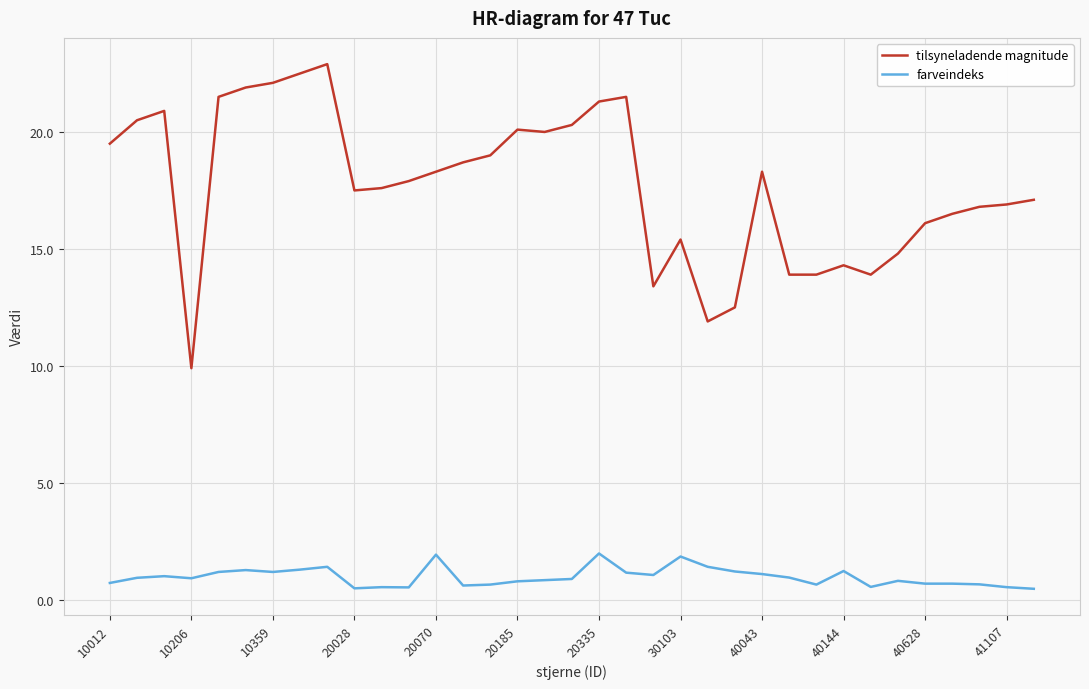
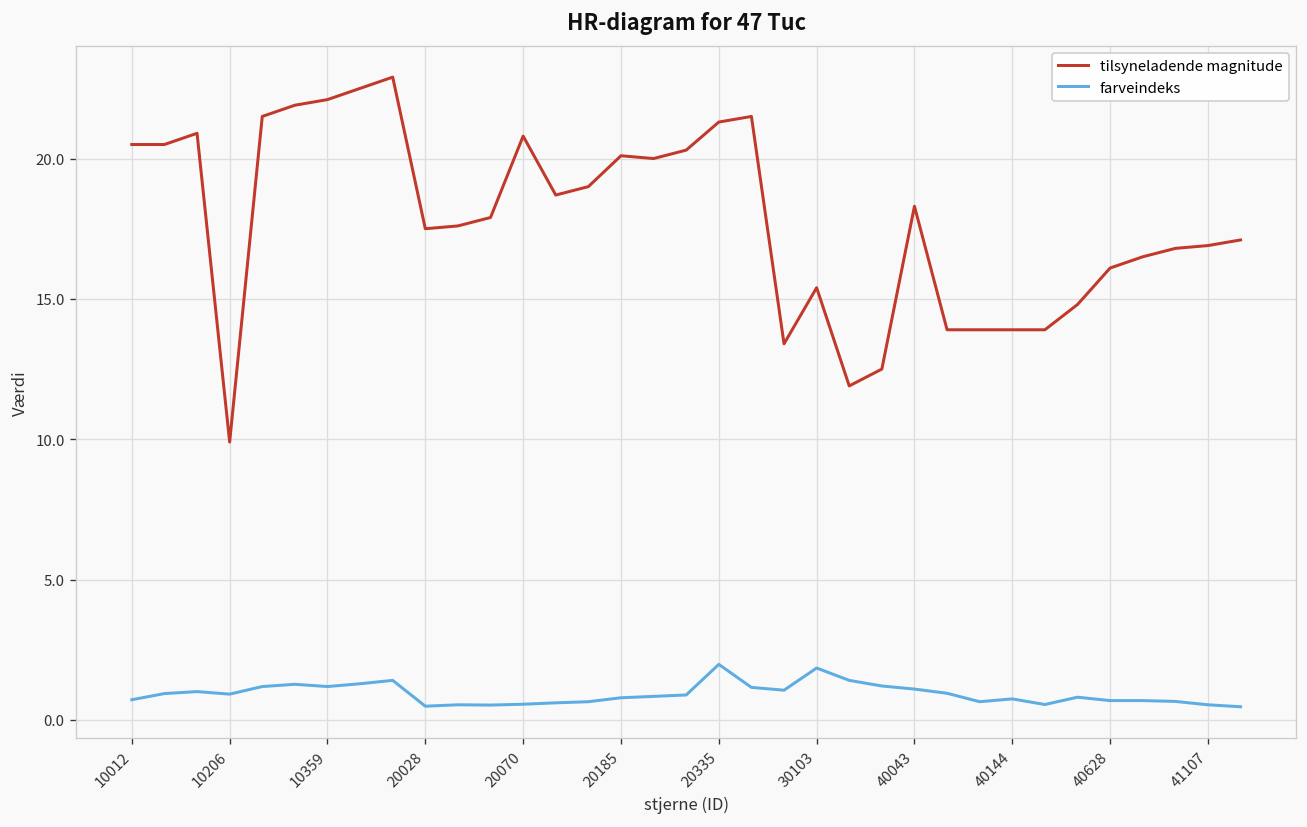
  {
    "tilsyneladende magnitude": {
-     "10012": 19.5,
+     "10012": 20.5,
      "10206": 9.9,
      "10359": 22.1,
      "20028": 17.5,
-     "20070": 18.3,
+     "20070": 20.8,
      "20185": 20.1,
      "20335": 21.3,
      "30103": 15.4,
      "40043": 18.3,
-     "40144": 14.3,
+     "40144": 13.9,
      "40628": 16.1,
      "41107": 16.9
    },
    "farveindeks": {
      "10012": 0.7,
      "10206": 0.9,
      "10359": 1.2,
      "20028": 0.5,
-     "20070": 1.9,
+     "20070": 0.6,
      "20185": 0.8,
      "20335": 2.0,
      "30103": 1.9,
      "40043": 1.1,
-     "40144": 1.2,
+     "40144": 0.8,
      "40628": 0.7,
      "41107": 0.5
    }
  }
